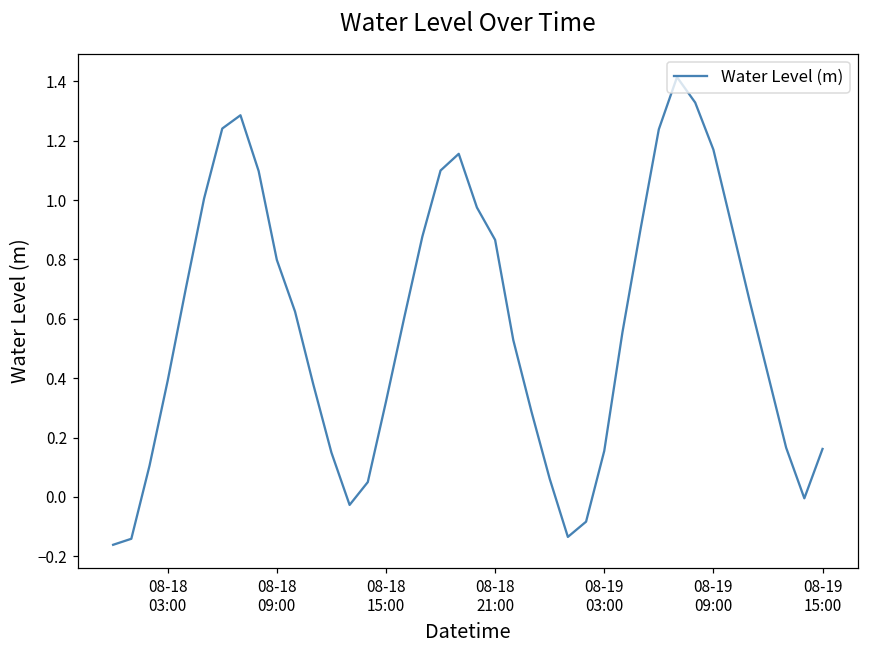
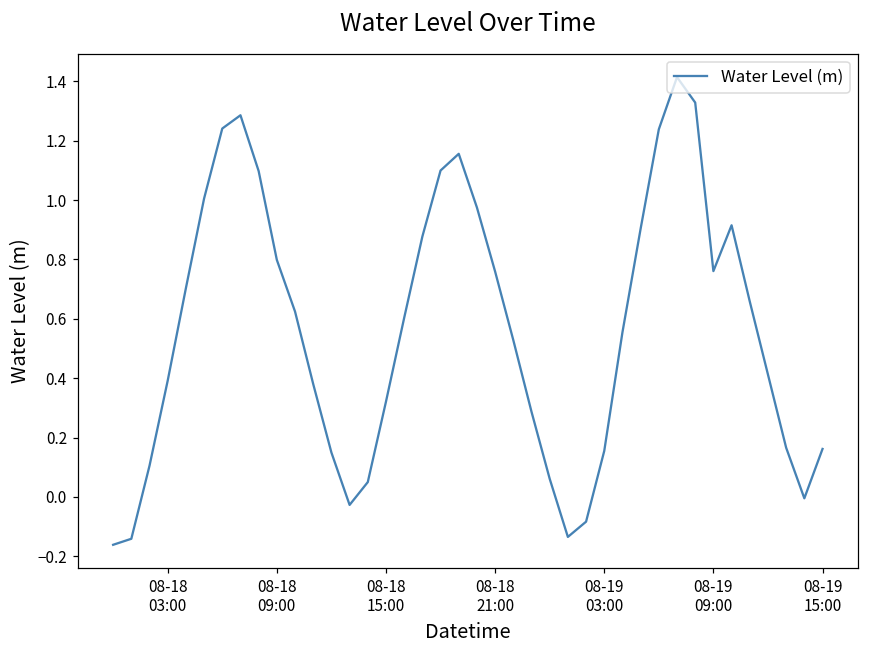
  {
    "08-18 03:00": 0.39,
    "08-18 09:00": 0.80,
    "08-18 15:00": 0.32,
-   "08-18 21:00": 0.87,
+   "08-18 21:00": 0.76,
    "08-19 03:00": 0.16,
-   "08-19 09:00": 1.17,
+   "08-19 09:00": 0.76,
    "08-19 15:00": 0.16
  }
